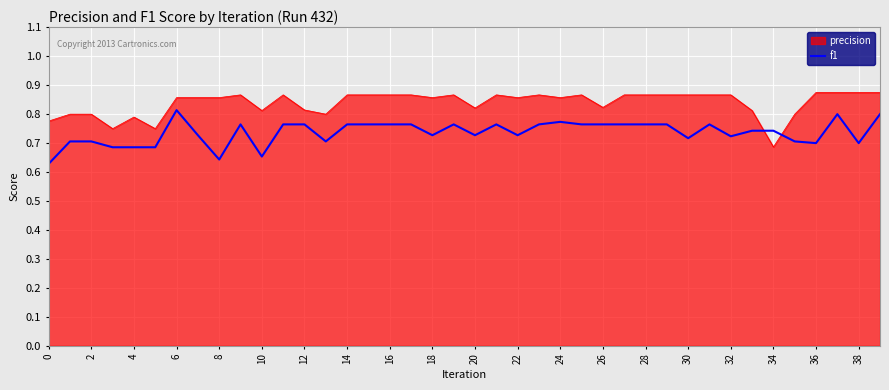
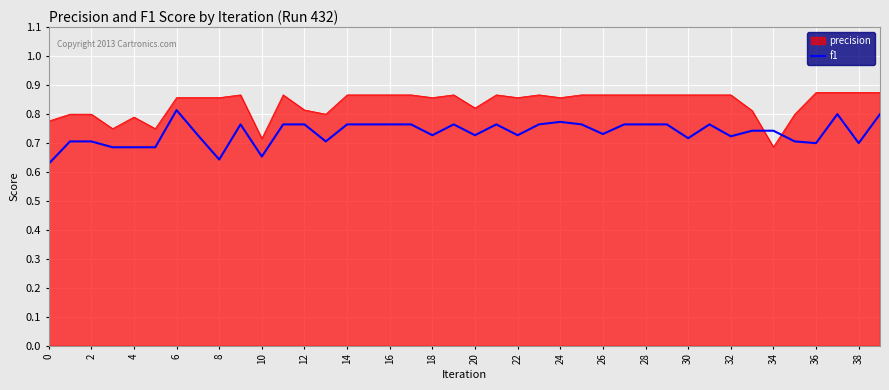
  {
    "precision": {
      "0": 0.78,
      "2": 0.80,
      "4": 0.79,
      "6": 0.86,
      "8": 0.86,
-     "10": 0.81,
+     "10": 0.72,
      "12": 0.81,
      "14": 0.87,
      "16": 0.87,
      "18": 0.86,
      "20": 0.82,
      "22": 0.86,
      "24": 0.86,
-     "26": 0.82,
+     "26": 0.87,
      "28": 0.87,
      "30": 0.87,
      "32": 0.87,
      "34": 0.69,
      "36": 0.88,
      "38": 0.88
    },
    "f1": {
      "0": 0.63,
      "2": 0.71,
      "4": 0.69,
      "6": 0.81,
      "8": 0.64,
      "10": 0.65,
      "12": 0.76,
      "14": 0.76,
      "16": 0.76,
      "18": 0.73,
      "20": 0.73,
      "22": 0.73,
      "24": 0.77,
-     "26": 0.76,
+     "26": 0.73,
      "28": 0.76,
      "30": 0.72,
      "32": 0.72,
      "34": 0.74,
      "36": 0.70,
      "38": 0.70
    }
  }
